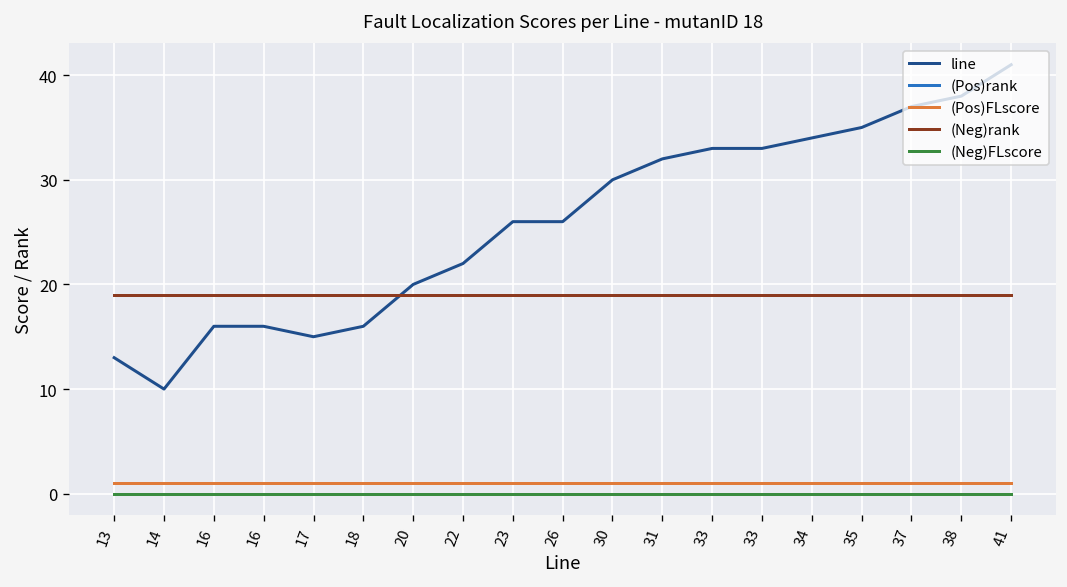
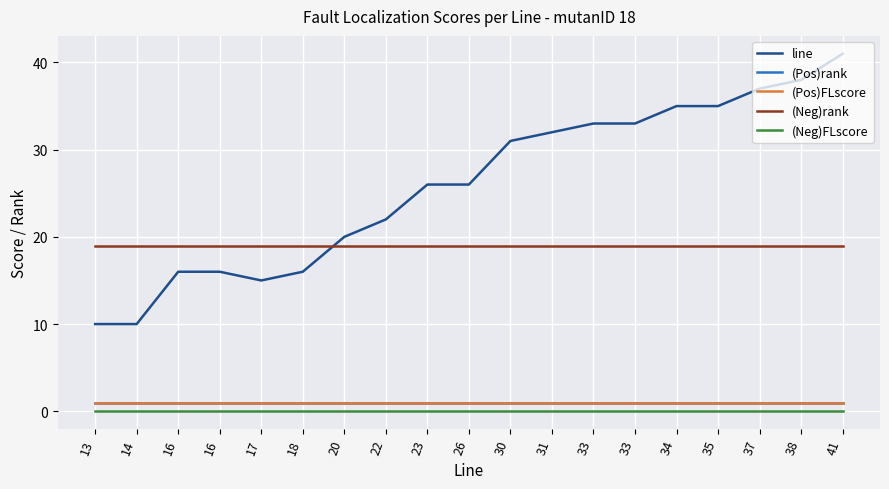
  {
    "line": {
-     "13": 13,
+     "13": 10,
      "14": 10,
      "17": 15,
      "18": 16,
      "20": 20,
      "22": 22,
      "23": 26,
      "26": 26,
-     "30": 30,
+     "30": 31,
      "31": 32,
-     "34": 34,
+     "34": 35,
      "35": 35
    },
    "(Pos)FLscore": {
      "13": 1,
      "14": 1,
      "17": 1,
      "18": 1,
      "20": 1,
      "22": 1,
      "23": 1,
      "26": 1,
      "30": 1,
      "31": 1,
      "34": 1,
      "35": 1,
      "37": 1,
      "38": 1,
      "41": 1
    },
    "(Neg)rank": {
      "13": 19,
      "14": 19,
      "17": 19,
      "18": 19,
      "20": 19,
      "22": 19,
      "23": 19,
      "26": 19,
      "30": 19,
      "31": 19,
      "34": 19,
      "35": 19,
      "37": 19,
      "38": 19,
      "41": 19
    },
    "(Neg)FLscore": {
      "13": 0,
      "14": 0,
      "17": 0,
      "18": 0,
      "20": 0,
      "22": 0,
      "23": 0,
      "26": 0,
      "30": 0,
      "31": 0,
      "34": 0,
      "35": 0,
      "37": 0,
      "38": 0,
      "41": 0
    }
  }
